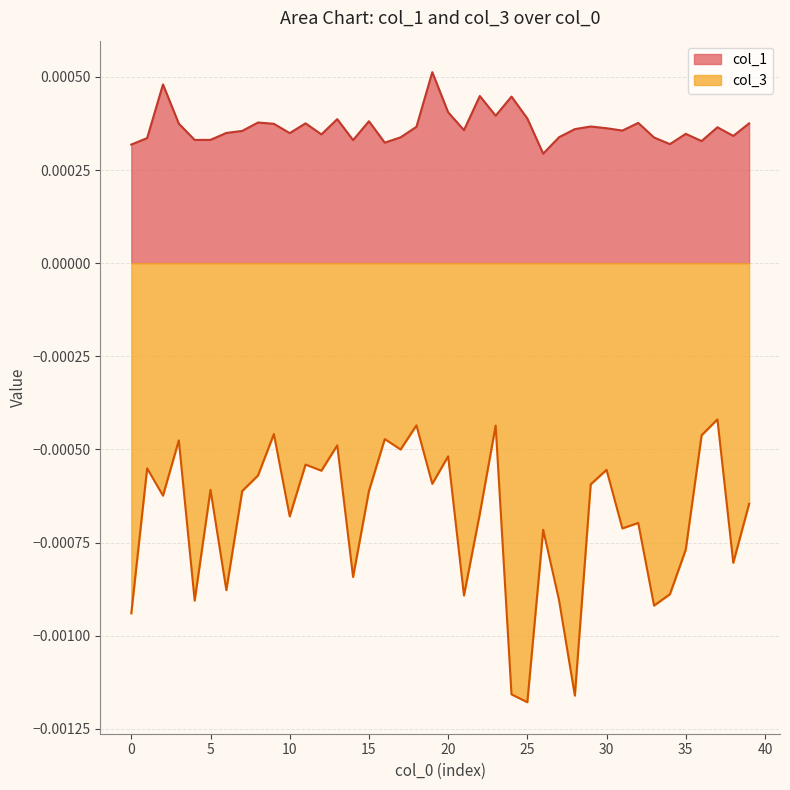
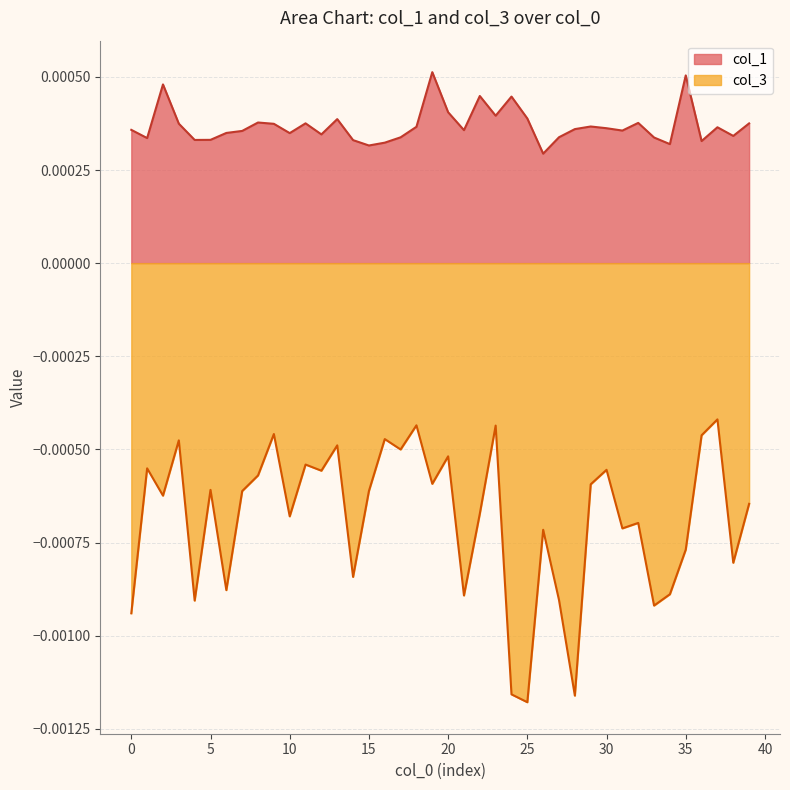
  {
    "col_1": {
-     "0": 0.00032,
+     "0": 0.00036,
      "5": 0.00033,
      "10": 0.00035,
-     "15": 0.00038,
+     "15": 0.00032,
      "20": 0.00041,
      "25": 0.00039,
      "30": 0.00036,
-     "35": 0.00035
+     "35": 0.00050
    }
  }
